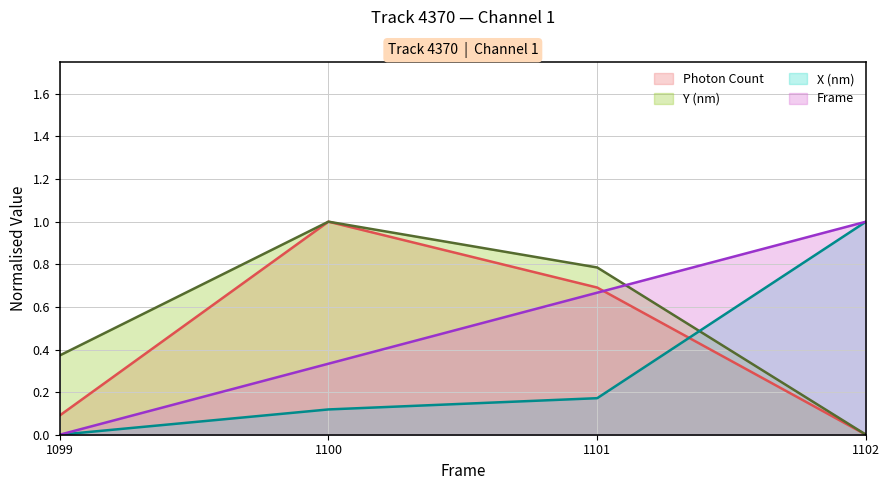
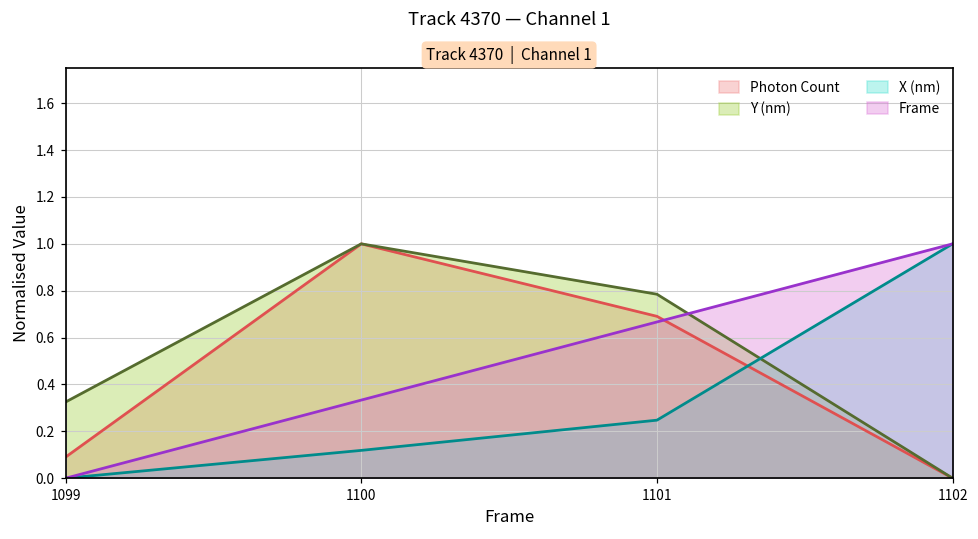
  {
    "Y (nm)": {
-     "1099": 0.37,
+     "1099": 0.33,
      "1101": 0.79
    },
    "X (nm)": {
      "1100": 0.12,
-     "1101": 0.17
+     "1101": 0.25
    }
  }
